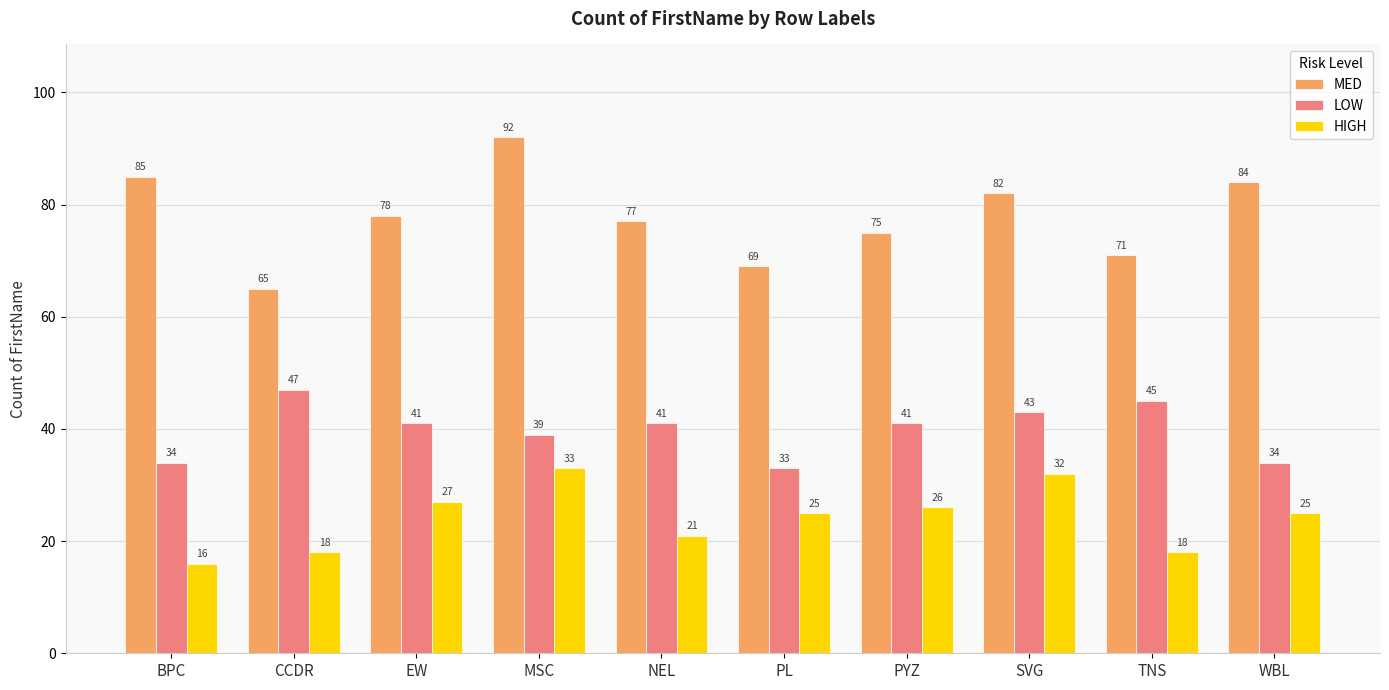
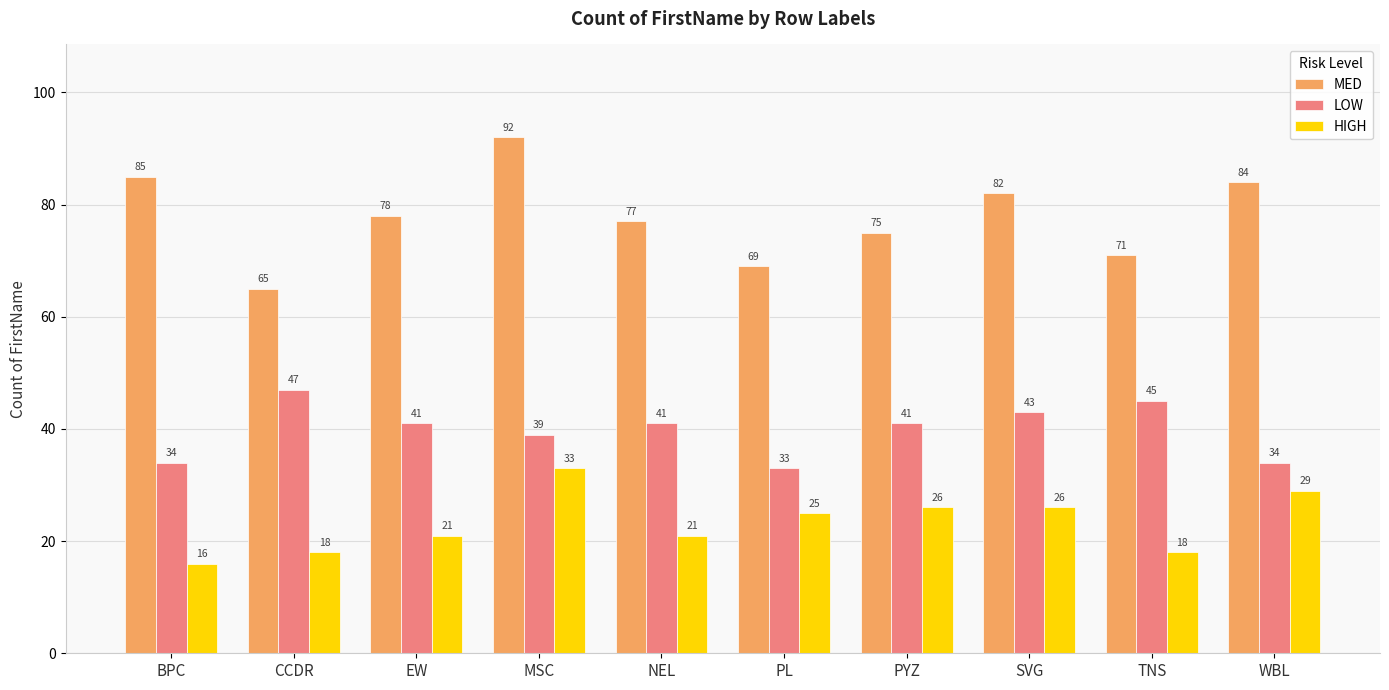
  {
    "HIGH": {
      "BPC": 16,
      "CCDR": 18,
-     "EW": 27,
+     "EW": 21,
      "MSC": 33,
      "NEL": 21,
      "PL": 25,
      "PYZ": 26,
-     "SVG": 32,
+     "SVG": 26,
      "TNS": 18,
-     "WBL": 25
+     "WBL": 29
    }
  }
